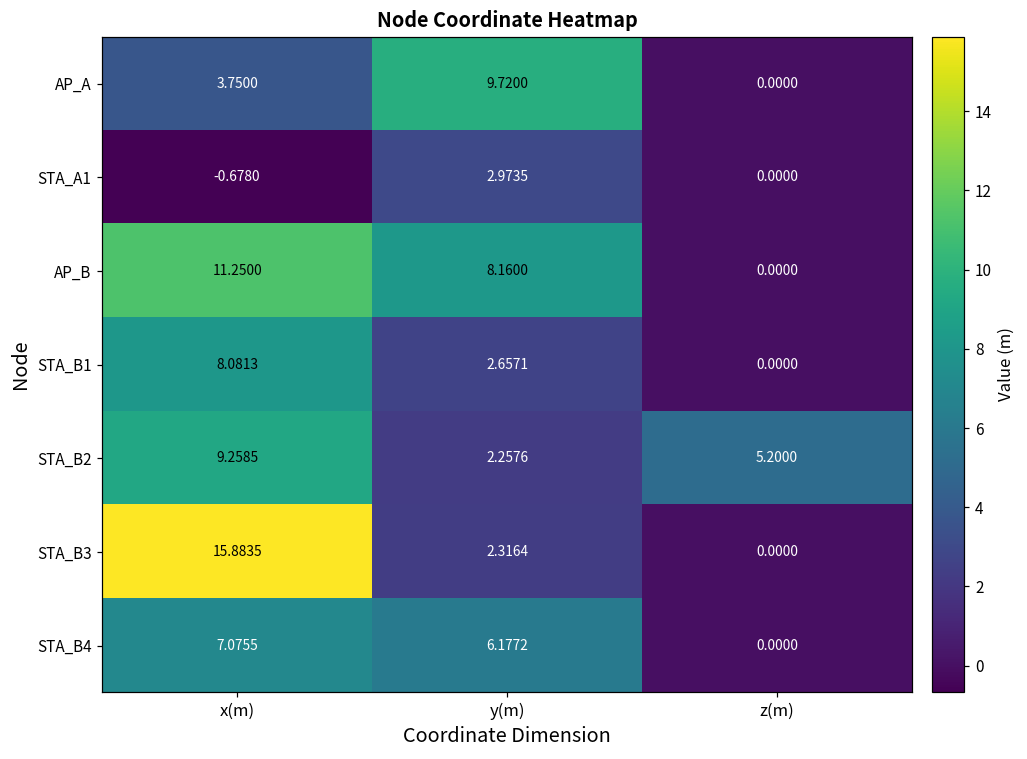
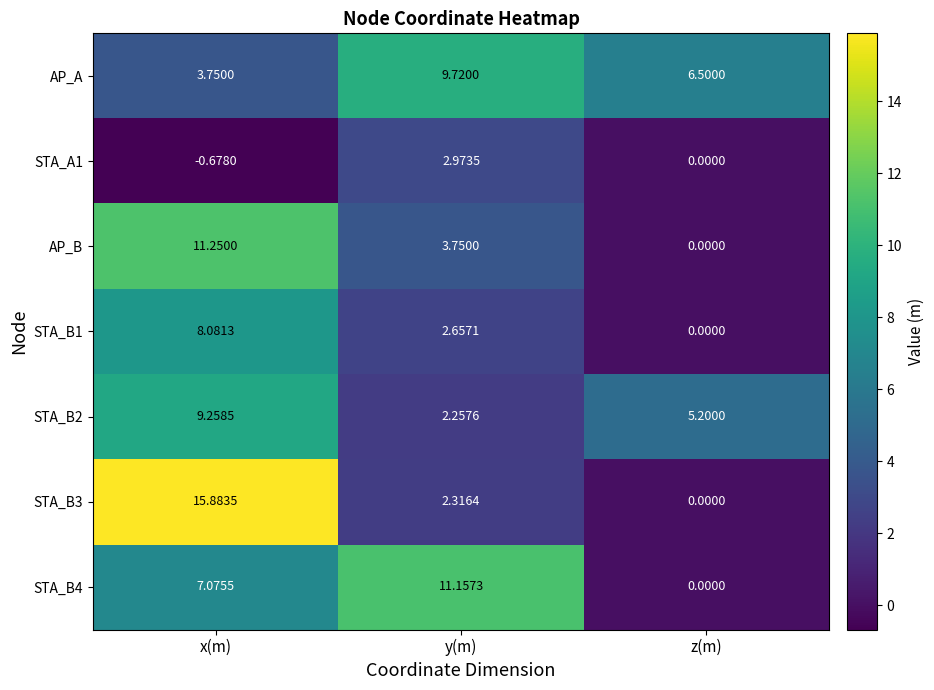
  {
    "AP_A": {
      "x(m)": 3.7500,
      "y(m)": 9.7200,
-     "z(m)": 0.0000
+     "z(m)": 6.5000
    },
    "STA_A1": {
      "x(m)": -0.6780,
      "y(m)": 2.9735,
      "z(m)": 0.0000
    },
    "AP_B": {
      "x(m)": 11.2500,
-     "y(m)": 8.1600,
+     "y(m)": 3.7500,
      "z(m)": 0.0000
    },
    "STA_B1": {
      "x(m)": 8.0813,
      "y(m)": 2.6571,
      "z(m)": 0.0000
    },
    "STA_B2": {
      "x(m)": 9.2585,
      "y(m)": 2.2576,
      "z(m)": 5.2000
    },
    "STA_B3": {
      "x(m)": 15.8835,
      "y(m)": 2.3164,
      "z(m)": 0.0000
    },
    "STA_B4": {
      "x(m)": 7.0755,
-     "y(m)": 6.1772,
+     "y(m)": 11.1573,
      "z(m)": 0.0000
    }
  }
